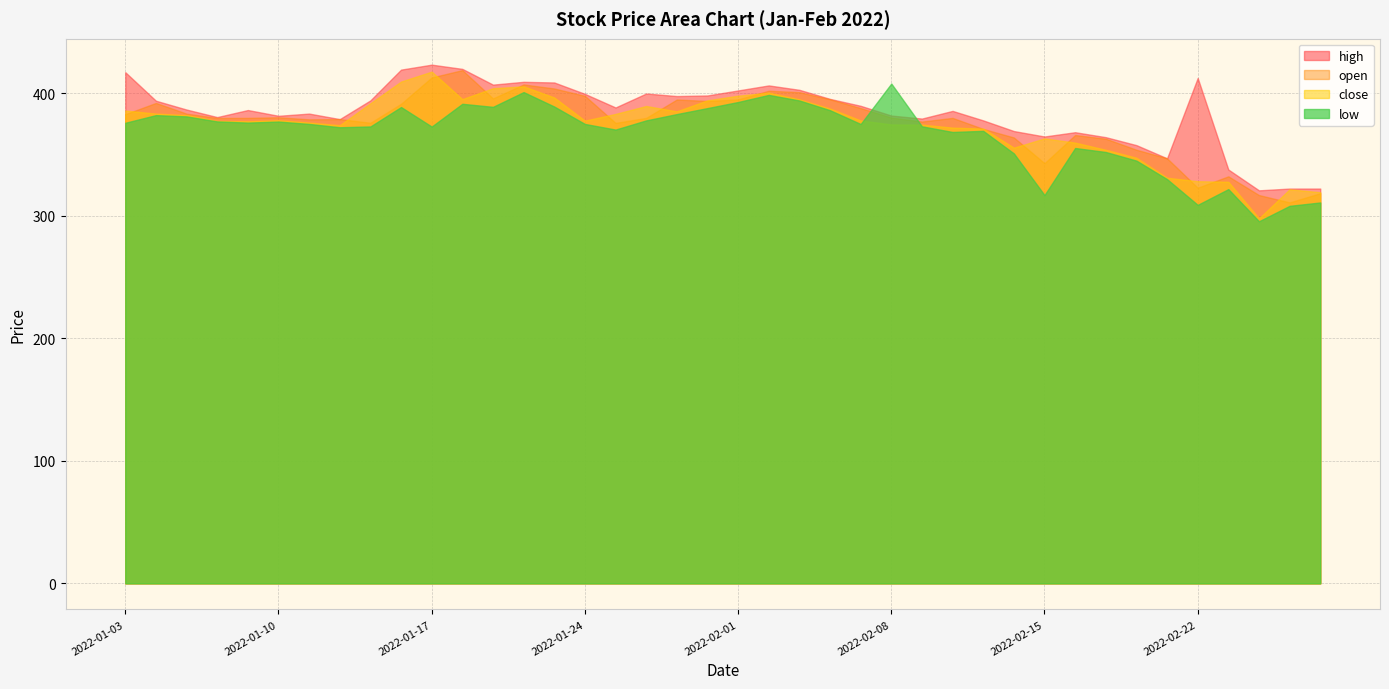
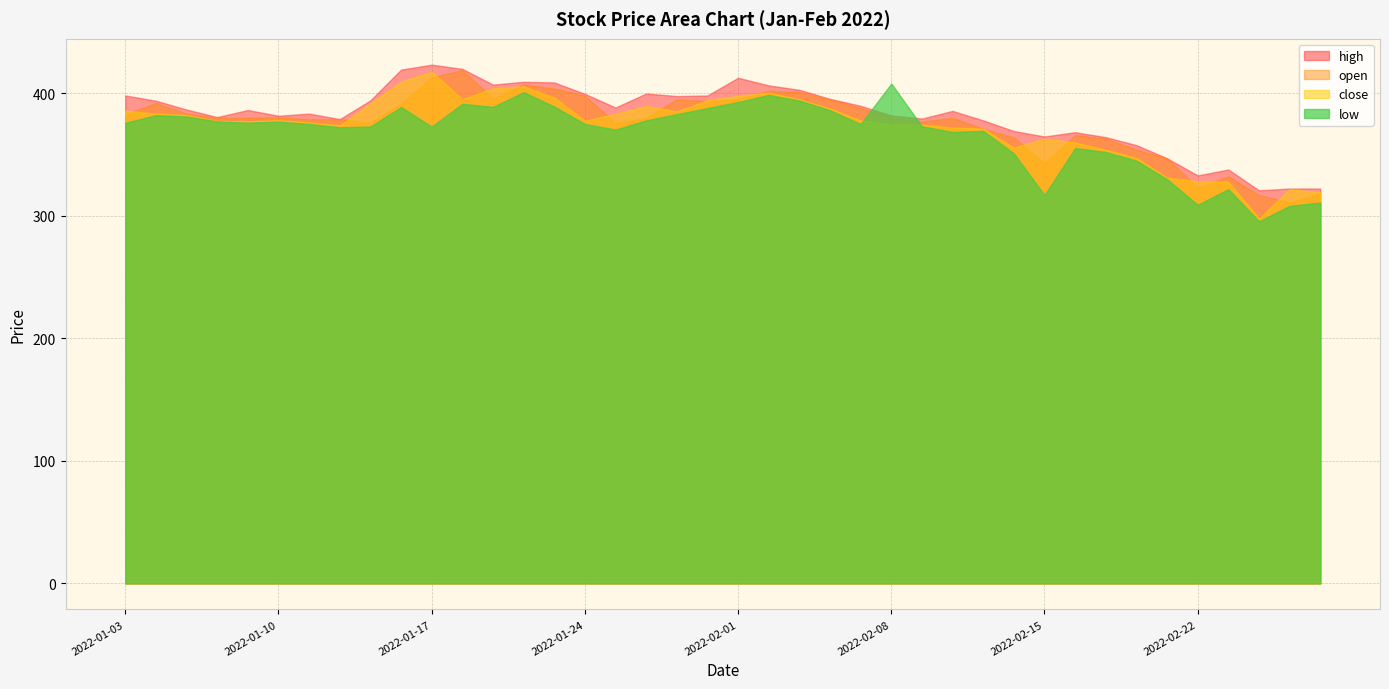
  {
    "high": {
-     "2022-01-03": 417,
+     "2022-01-03": 398,
      "2022-01-17": 423,
-     "2022-02-01": 402,
-     "2022-02-22": 413
+     "2022-02-01": 413,
+     "2022-02-22": 333
    },
    "low": {
      "2022-01-03": 376,
      "2022-01-17": 373,
      "2022-01-24": 375,
      "2022-02-01": 393,
      "2022-02-08": 408,
      "2022-02-15": 317,
      "2022-02-22": 309
    }
  }
